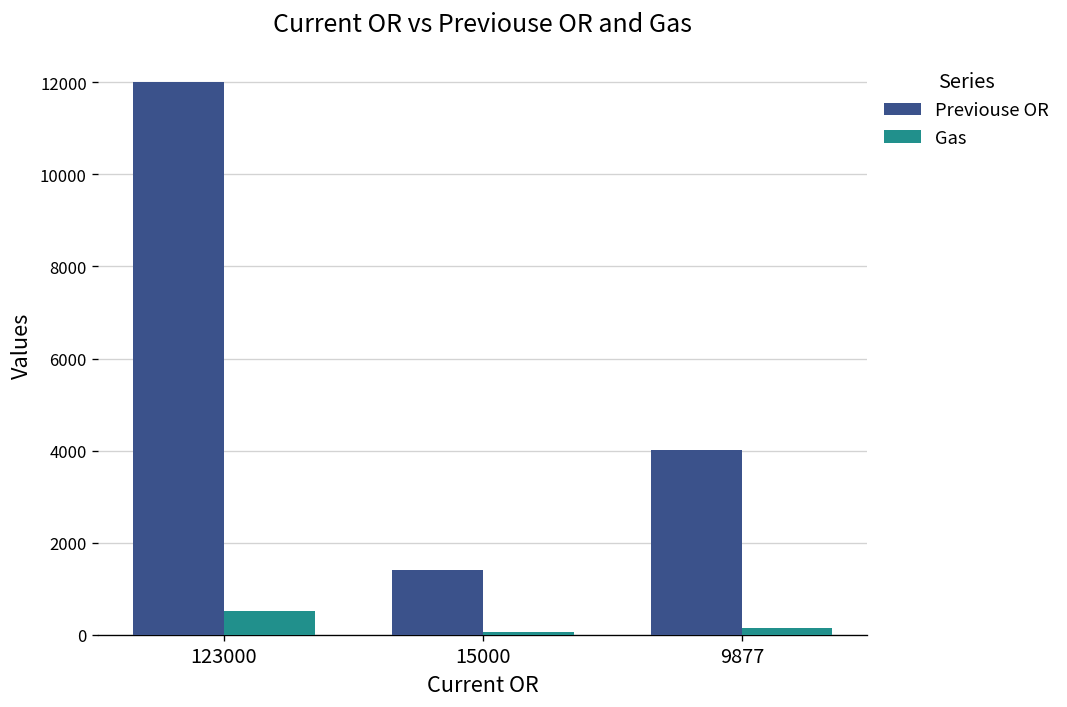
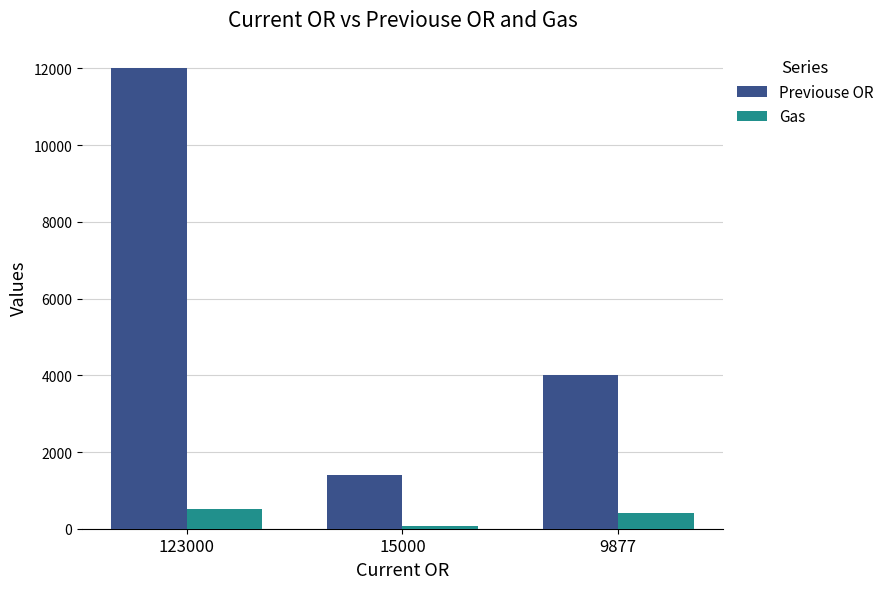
  {
    "Previouse OR": {
      "123000": 12000,
      "15000": 1400,
      "9877": 4000
    },
    "Gas": {
      "123000": 500,
-     "9877": 200
+     "9877": 400
    }
  }
